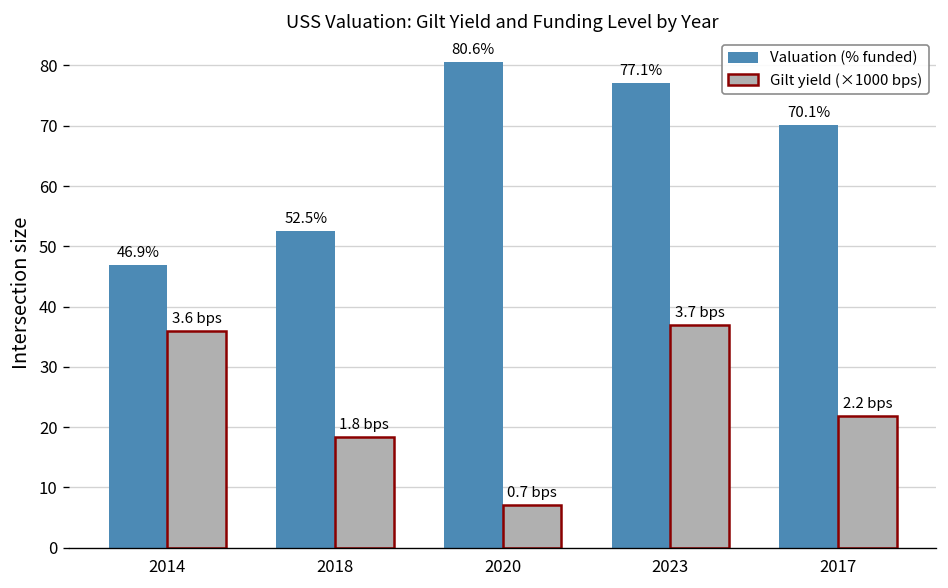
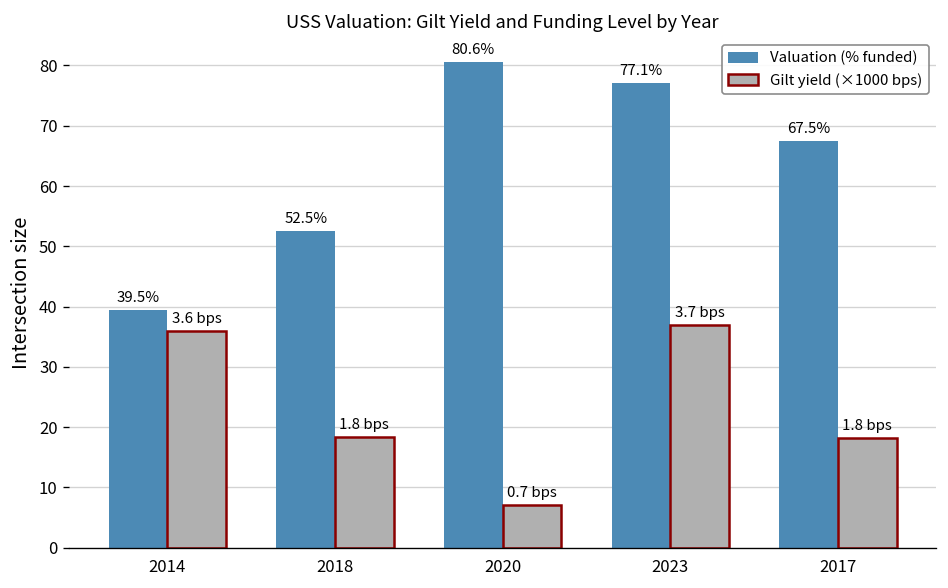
  {
    "Valuation (% funded)": {
-     "2014": "46.9%",
+     "2014": "39.5%",
      "2018": "52.5%",
      "2020": "80.6%",
      "2023": "77.1%",
-     "2017": "70.1%"
+     "2017": "67.5%"
    },
    "Gilt yield (×1000 bps)": {
-     "2017": "2.2"
+     "2017": "1.8"
    }
  }
